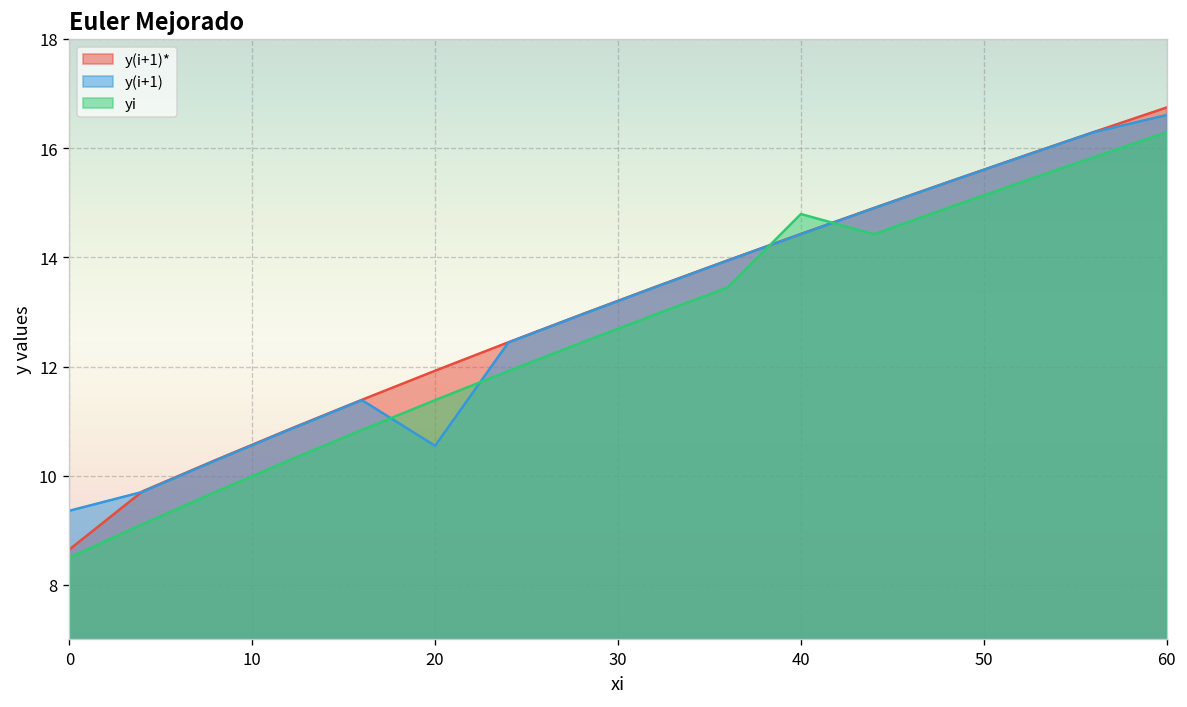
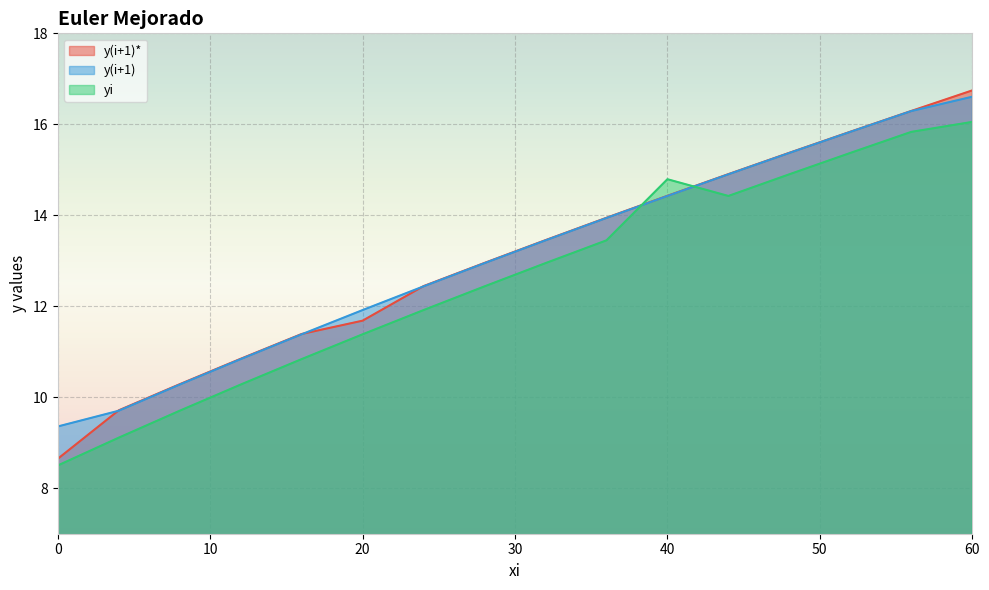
  {
    "y(i+1)*": {
      "0": 8.6,
-     "20": 11.9,
+     "20": 11.7,
      "60": 16.7
    },
    "y(i+1)": {
      "0": 9.4,
-     "20": 10.5,
+     "20": 11.9,
      "60": 16.6
    },
    "yi": {
      "0": 8.5,
      "20": 11.4,
      "40": 14.8,
-     "60": 16.3
+     "60": 16.1
    }
  }
